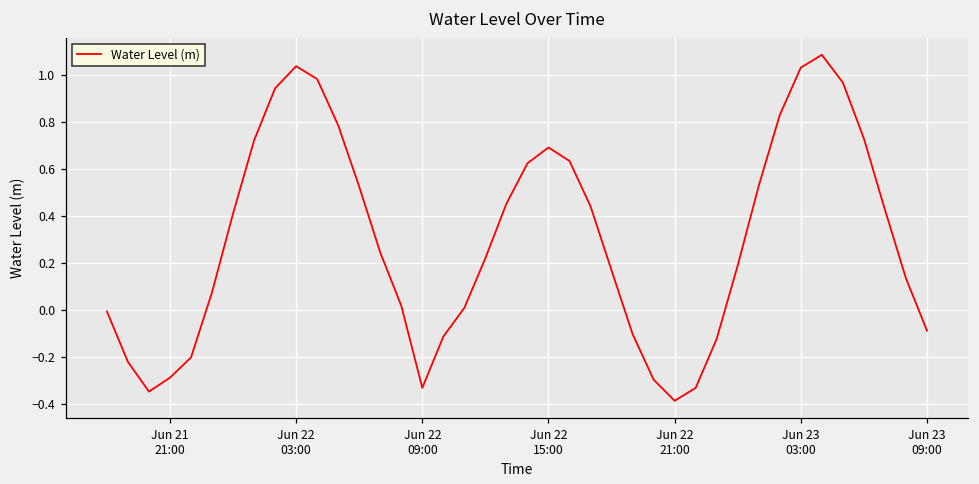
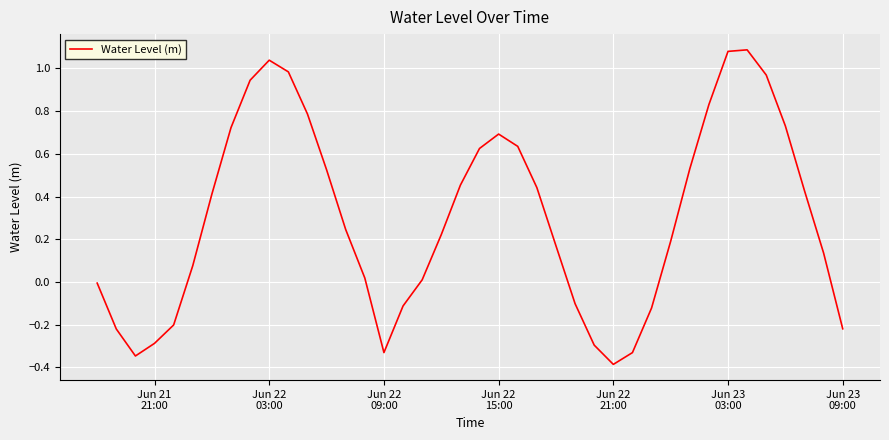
  {
    "Jun 21 21:00": -0.29,
    "Jun 22 03:00": 1.04,
    "Jun 22 09:00": -0.33,
    "Jun 22 15:00": 0.69,
    "Jun 22 21:00": -0.39,
-   "Jun 23 03:00": 1.03,
-   "Jun 23 09:00": -0.09
+   "Jun 23 03:00": 1.08,
+   "Jun 23 09:00": -0.22
  }
